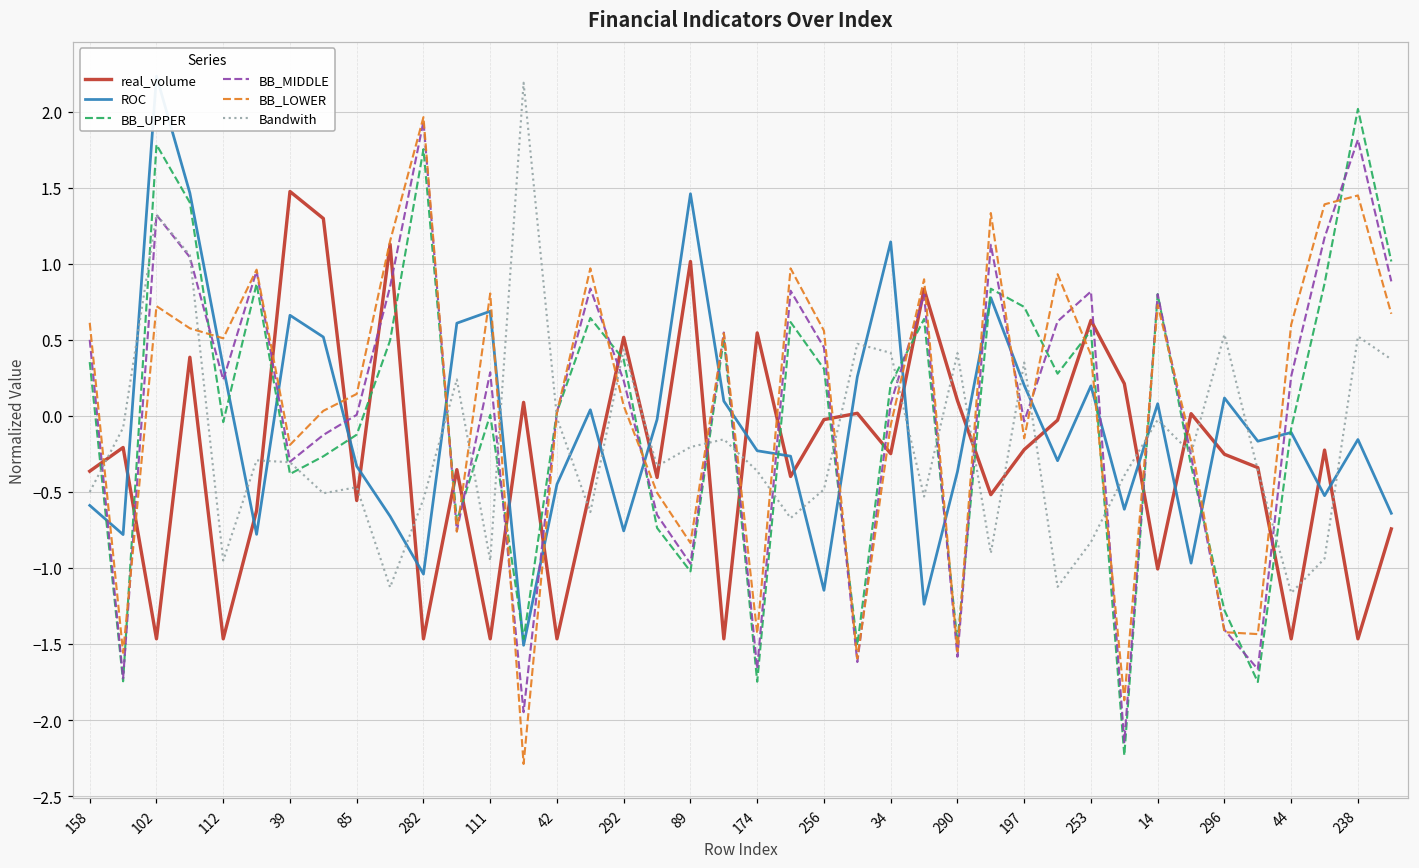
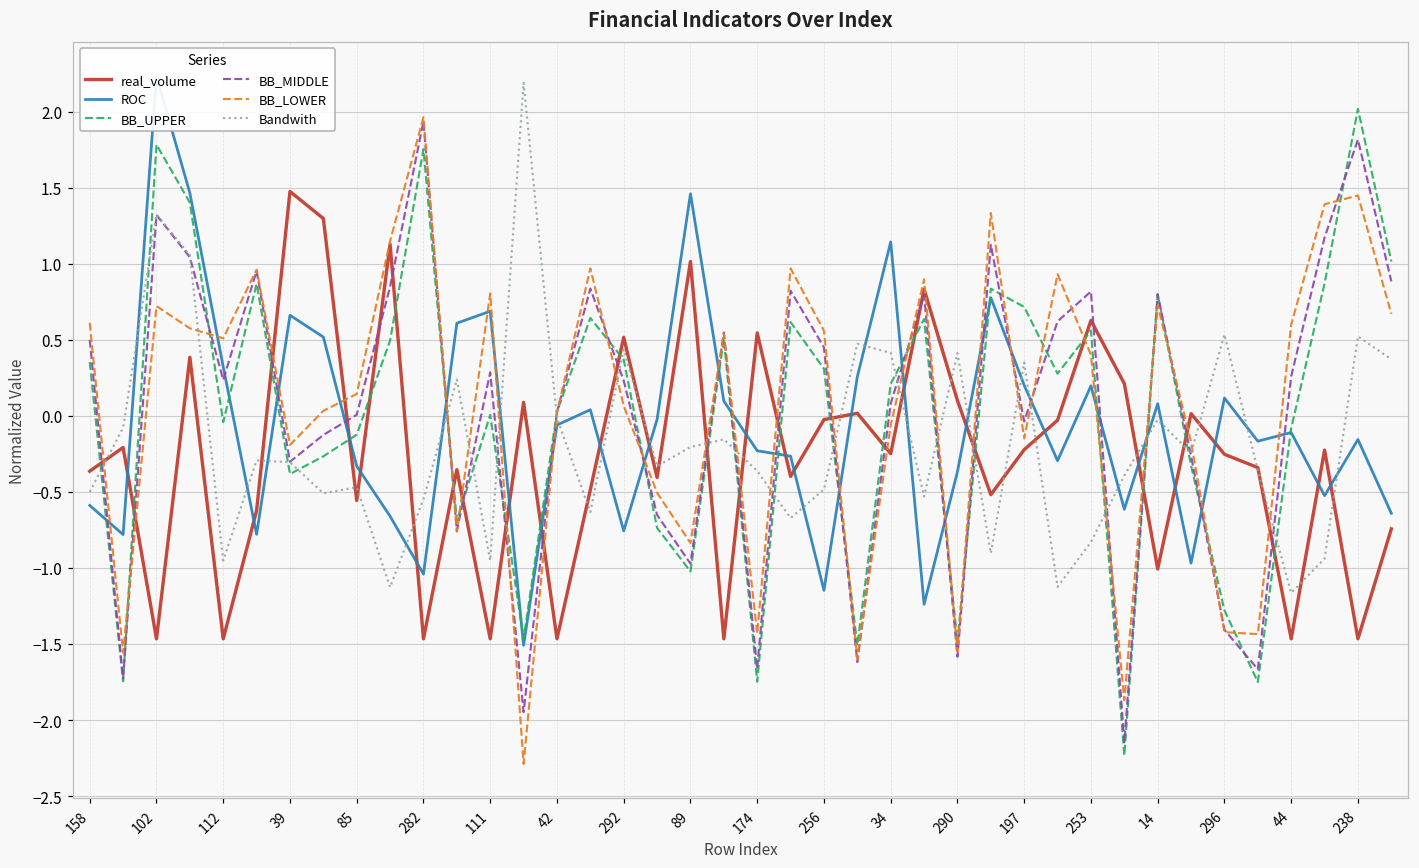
  {
    "real_volume": {
      "158": -0.36,
      "102": -1.47,
      "112": -1.47,
      "85": -0.56,
      "282": -1.47,
      "111": -1.47,
      "42": -1.47,
      "292": 0.52,
      "89": 1.01,
      "174": 0.54,
      "256": -0.02,
      "34": -0.25,
      "290": 0.10,
      "197": -0.22,
      "253": 0.63,
      "14": -1.01,
      "296": -0.25,
      "44": -1.47,
      "238": -1.47
    },
    "ROC": {
      "158": -0.59,
      "112": 0.32,
      "85": -0.33,
      "282": -1.04,
      "111": 0.69,
-     "42": -0.45,
+     "42": -0.06,
      "292": -0.76,
      "89": 1.46,
      "174": -0.23,
      "256": -1.15,
      "34": 1.14,
      "290": -0.37,
      "197": 0.20,
      "253": 0.20,
      "14": 0.08,
      "296": 0.12,
      "44": -0.11,
      "238": -0.16
    },
    "BB_UPPER": {
      "158": 0.35,
      "102": 1.78,
      "112": -0.04,
      "85": -0.12,
      "282": 1.75,
      "111": 0.01,
      "292": 0.37,
      "89": -1.02,
      "174": -1.75,
      "256": 0.31,
      "34": 0.21,
      "290": -1.49,
      "197": 0.72,
      "253": 0.56,
      "296": -1.28,
      "44": -0.08,
      "238": 2.02
    },
    "BB_MIDDLE": {
      "158": 0.50,
      "112": 0.24,
      "85": 0.01,
      "282": 1.94,
      "111": 0.29,
      "292": 0.23,
      "89": -0.97,
      "174": -1.66,
      "256": 0.45,
      "34": 0.08,
      "290": -1.58,
      "197": -0.04,
      "253": 0.82,
      "44": 0.26,
      "238": 1.82
    },
    "BB_LOWER": {
      "158": 0.61,
      "102": 0.72,
      "112": 0.51,
      "85": 0.14,
      "282": 1.96,
      "111": 0.80,
      "292": 0.07,
      "89": -0.84,
      "174": -1.43,
      "256": 0.56,
      "34": -0.06,
      "290": -1.55,
      "197": -0.15,
      "253": 0.40,
      "14": 0.73,
      "44": 0.60,
      "238": 1.45
    },
    "Bandwith": {
      "158": -0.50,
      "112": -0.95,
      "85": -0.47,
      "282": -0.55,
      "111": -0.95,
      "42": -0.01,
      "292": 0.44,
      "89": -0.21,
      "174": -0.36,
      "256": -0.48,
      "34": 0.41,
      "290": 0.41,
      "197": 0.35,
      "253": -0.83,
      "14": -0.03,
      "296": 0.53,
      "44": -1.16,
      "238": 0.52
    }
  }
